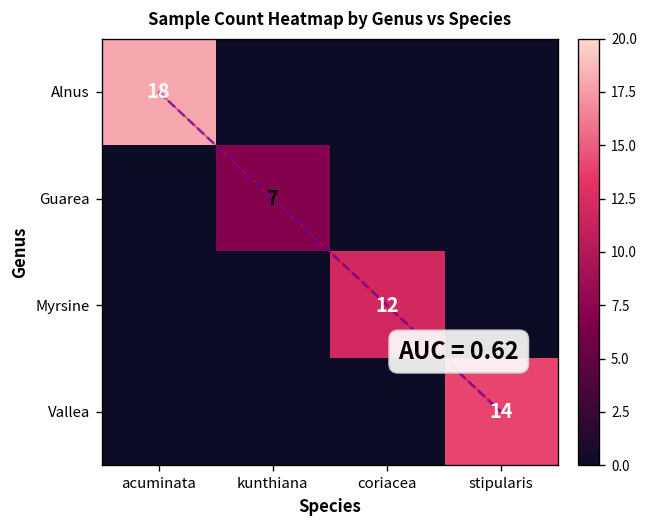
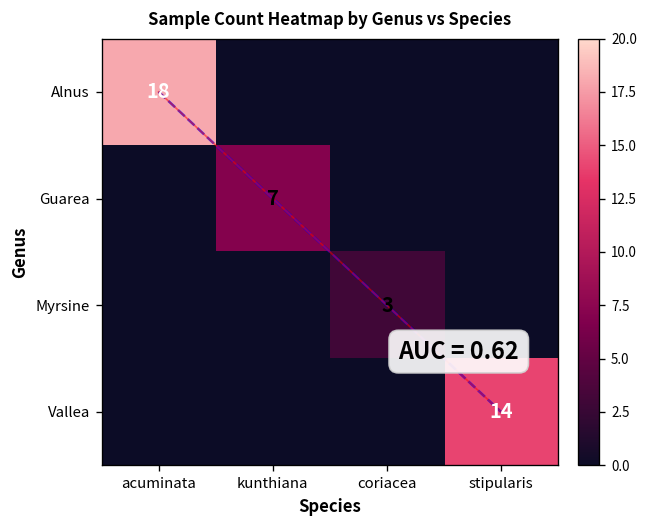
  {
    "Myrsine": {
-     "coriacea": 12
+     "coriacea": 3
    }
  }
